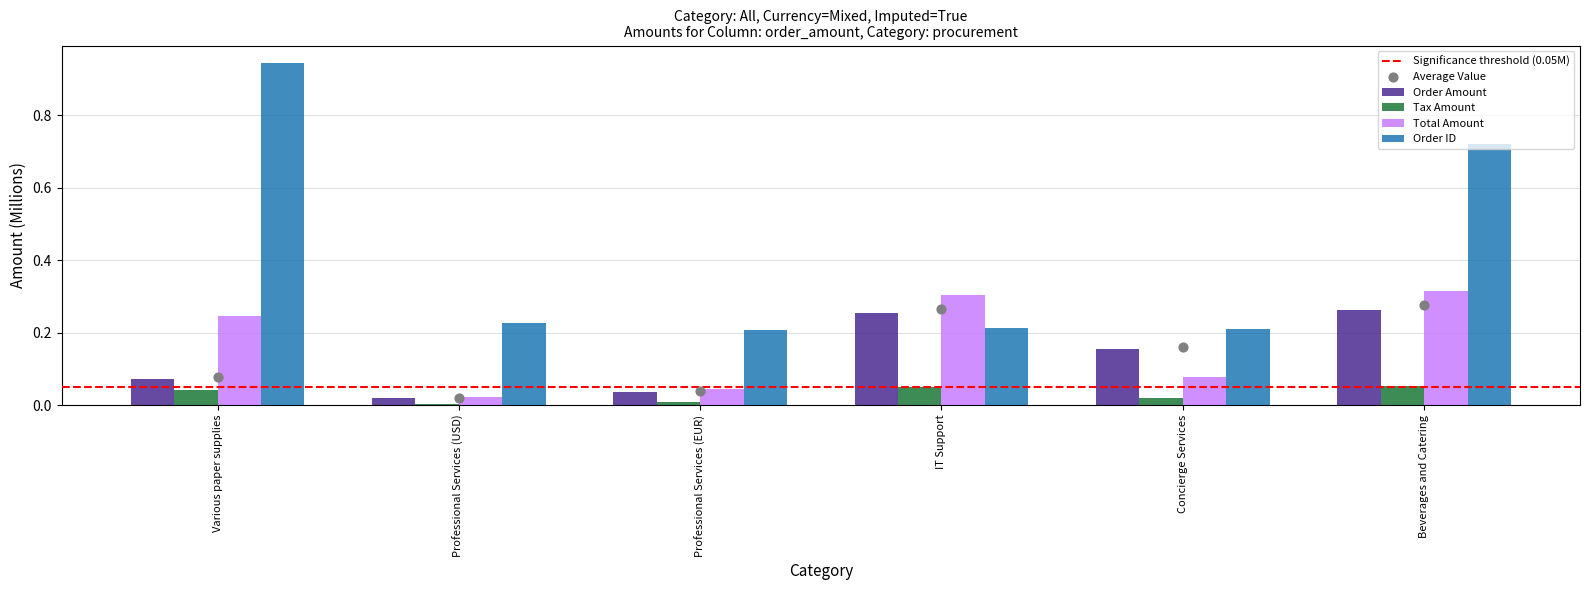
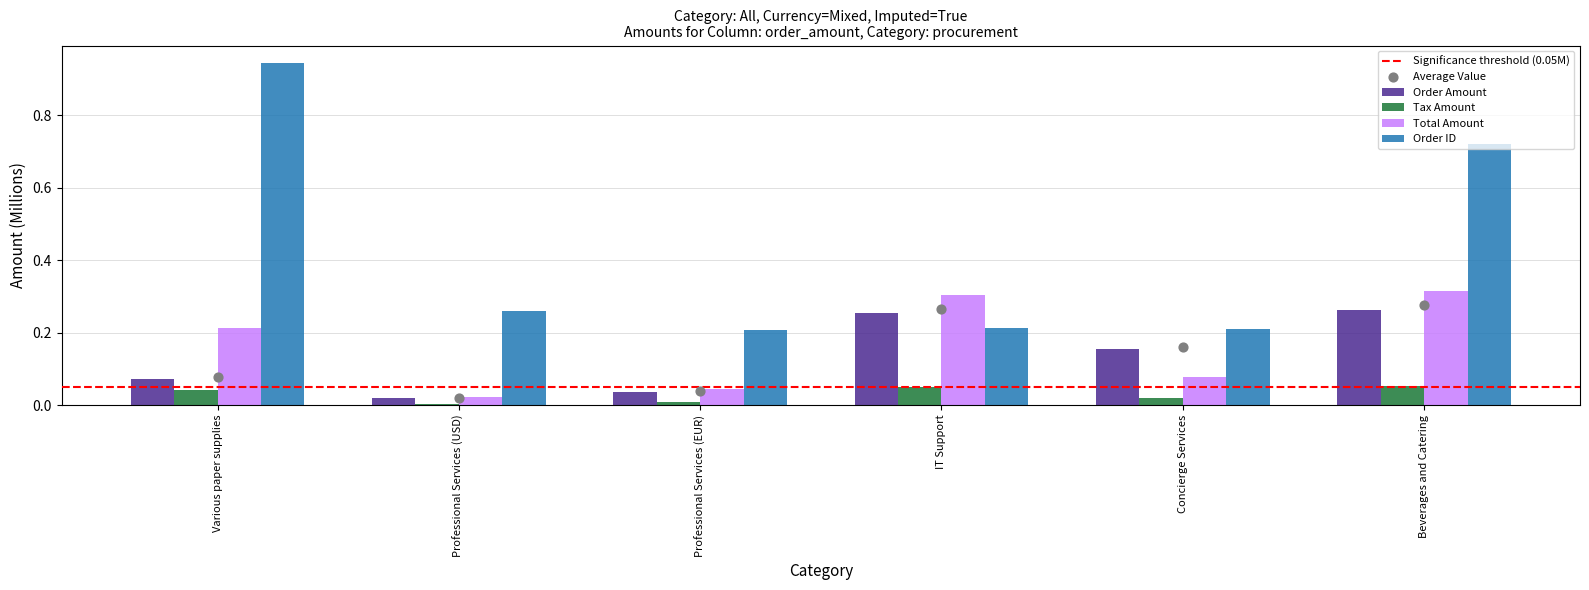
  {
    "Order Amount": {
      "Various paper supplies": 0.07,
      "Professional Services (USD)": 0.02,
      "Professional Services (EUR)": 0.04,
      "IT Support": 0.25,
      "Concierge Services": 0.15,
      "Beverages and Catering": 0.26
    },
    "Tax Amount": {
      "Various paper supplies": 0.04,
      "Professional Services (EUR)": 0.01,
      "IT Support": 0.05,
      "Concierge Services": 0.02,
      "Beverages and Catering": 0.05
    },
    "Total Amount": {
-     "Various paper supplies": 0.25,
+     "Various paper supplies": 0.21,
      "Professional Services (USD)": 0.02,
      "Professional Services (EUR)": 0.04,
      "IT Support": 0.30,
      "Concierge Services": 0.08,
      "Beverages and Catering": 0.32
    },
    "Order ID": {
      "Various paper supplies": 0.94,
-     "Professional Services (USD)": 0.23,
+     "Professional Services (USD)": 0.26,
      "Professional Services (EUR)": 0.21,
      "IT Support": 0.21,
      "Concierge Services": 0.21
    }
  }
